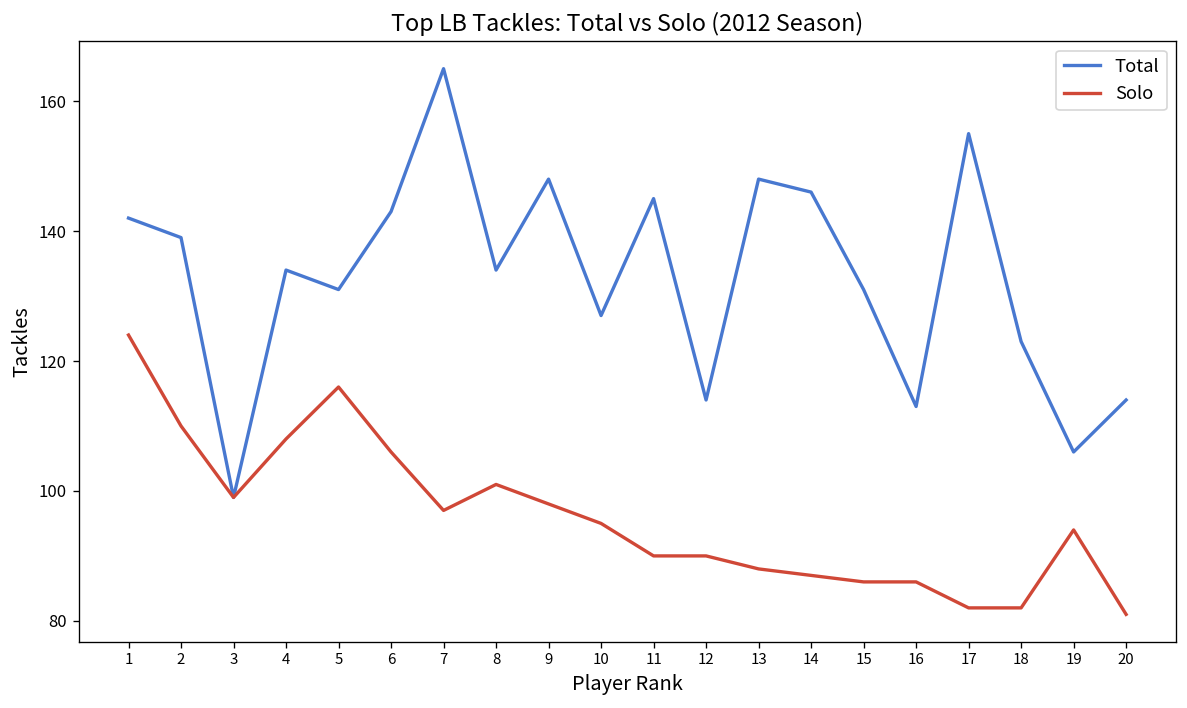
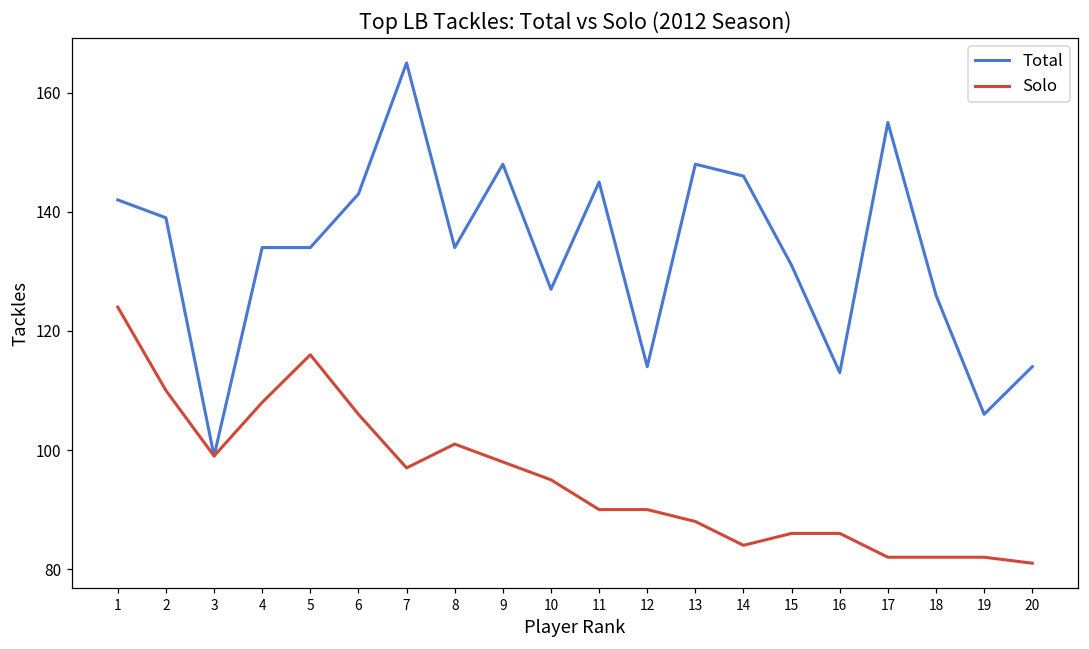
  {
    "Total": {
      "1": 142,
      "2": 139,
      "4": 134,
-     "5": 131,
+     "5": 134,
      "6": 143,
      "7": 165,
      "8": 134,
      "9": 148,
      "10": 127,
      "11": 145,
      "12": 114,
      "13": 148,
      "14": 146,
      "15": 131,
      "16": 113,
      "17": 155,
-     "18": 123,
+     "18": 126,
      "19": 106,
      "20": 114
    },
    "Solo": {
      "1": 124,
      "2": 110,
      "4": 108,
      "5": 116,
      "6": 106,
      "7": 97,
      "8": 101,
      "9": 98,
      "10": 95,
      "11": 90,
      "12": 90,
      "13": 88,
-     "14": 87,
+     "14": 84,
      "15": 86,
      "16": 86,
      "17": 82,
      "18": 82,
-     "19": 94,
+     "19": 82,
      "20": 81
    }
  }
